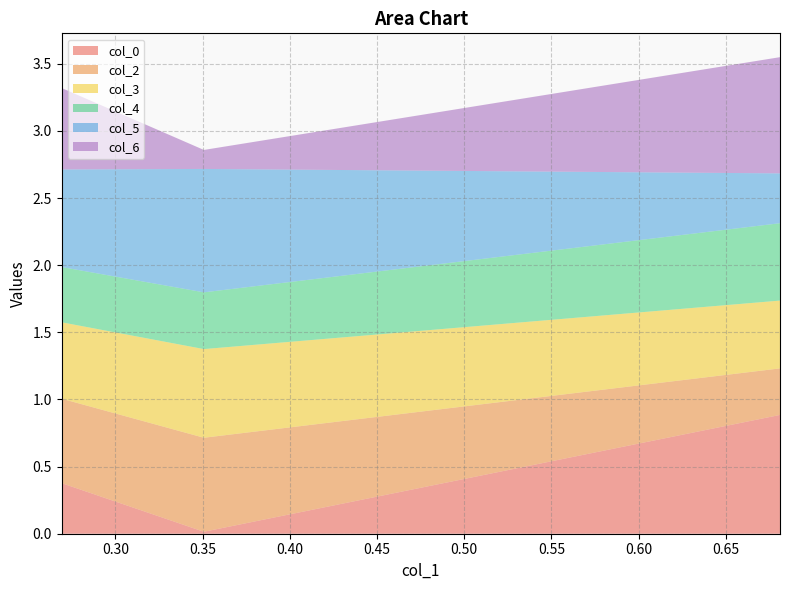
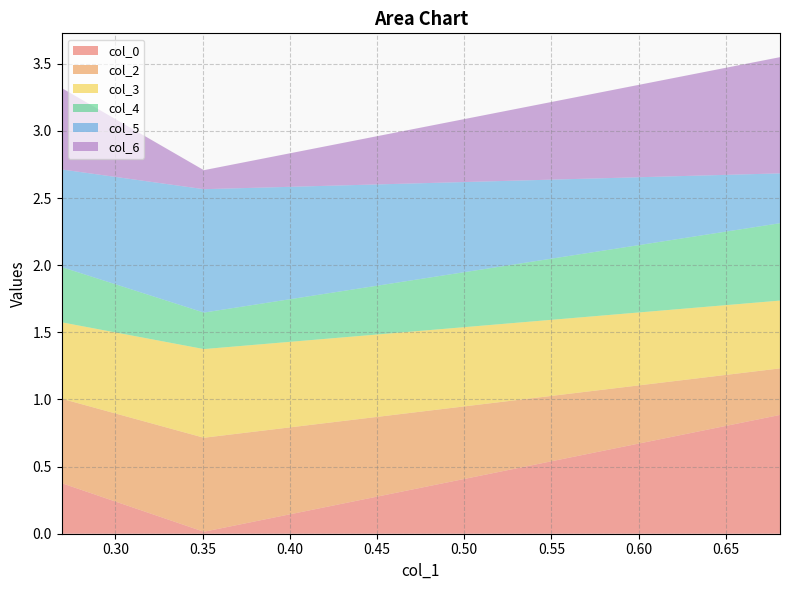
  {
    "col_4": {
-     "0.35": 0.42
+     "0.35": 0.27
    },
    "col_5": {
      "0.35": 0.92
    },
    "col_6": {
      "0.35": 0.14
    }
  }
